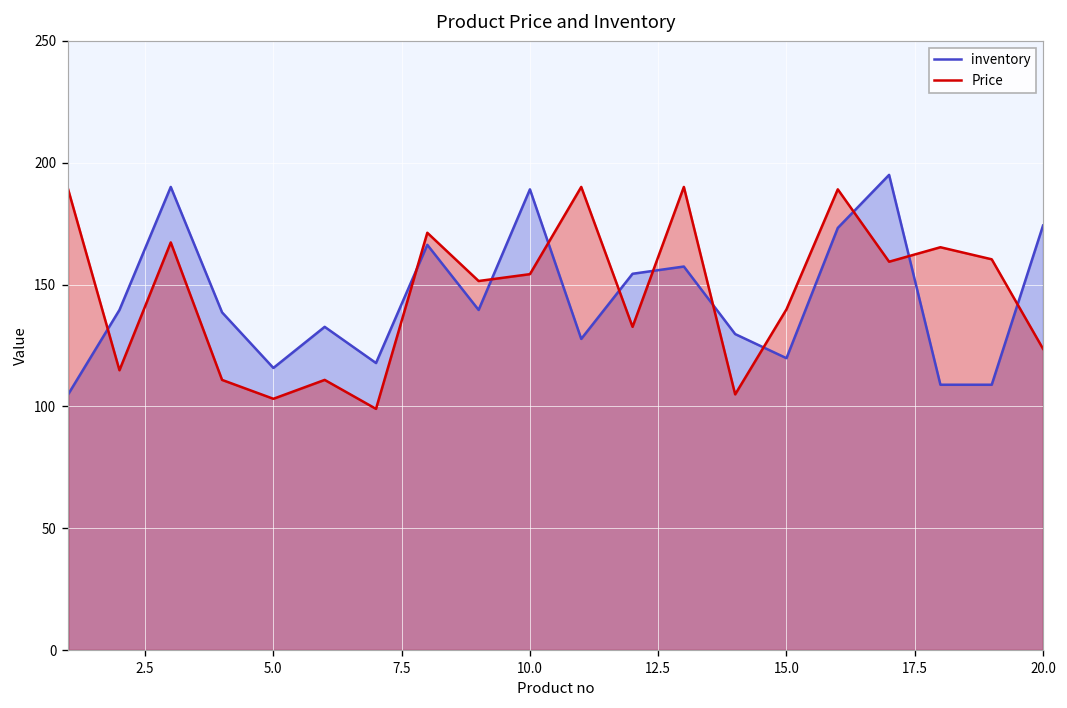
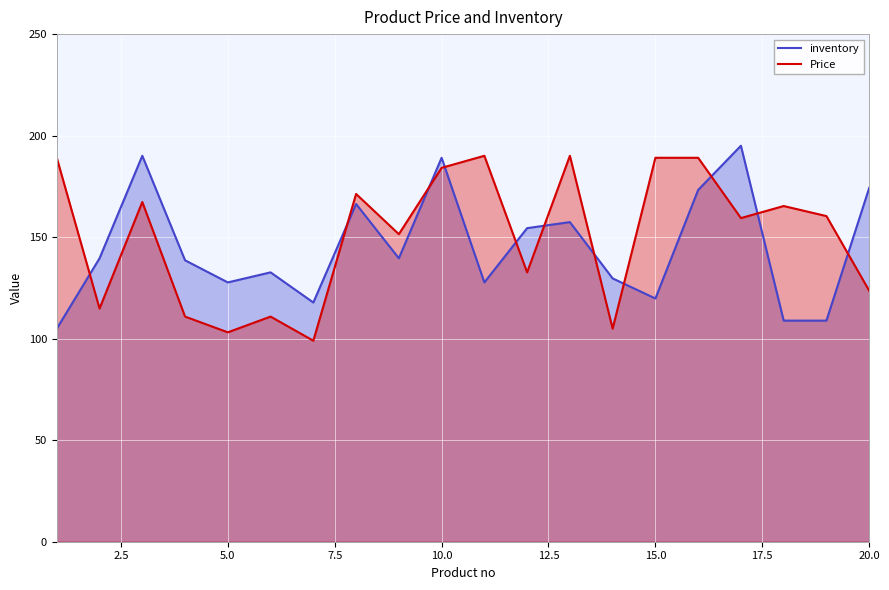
  {
    "inventory": {
-     "5.0": 116,
+     "5.0": 128,
      "10.0": 189,
      "15.0": 120,
      "20.0": 174
    },
    "Price": {
      "5.0": 103,
-     "10.0": 154,
-     "15.0": 140,
+     "10.0": 184,
+     "15.0": 189,
      "20.0": 124
    }
  }
